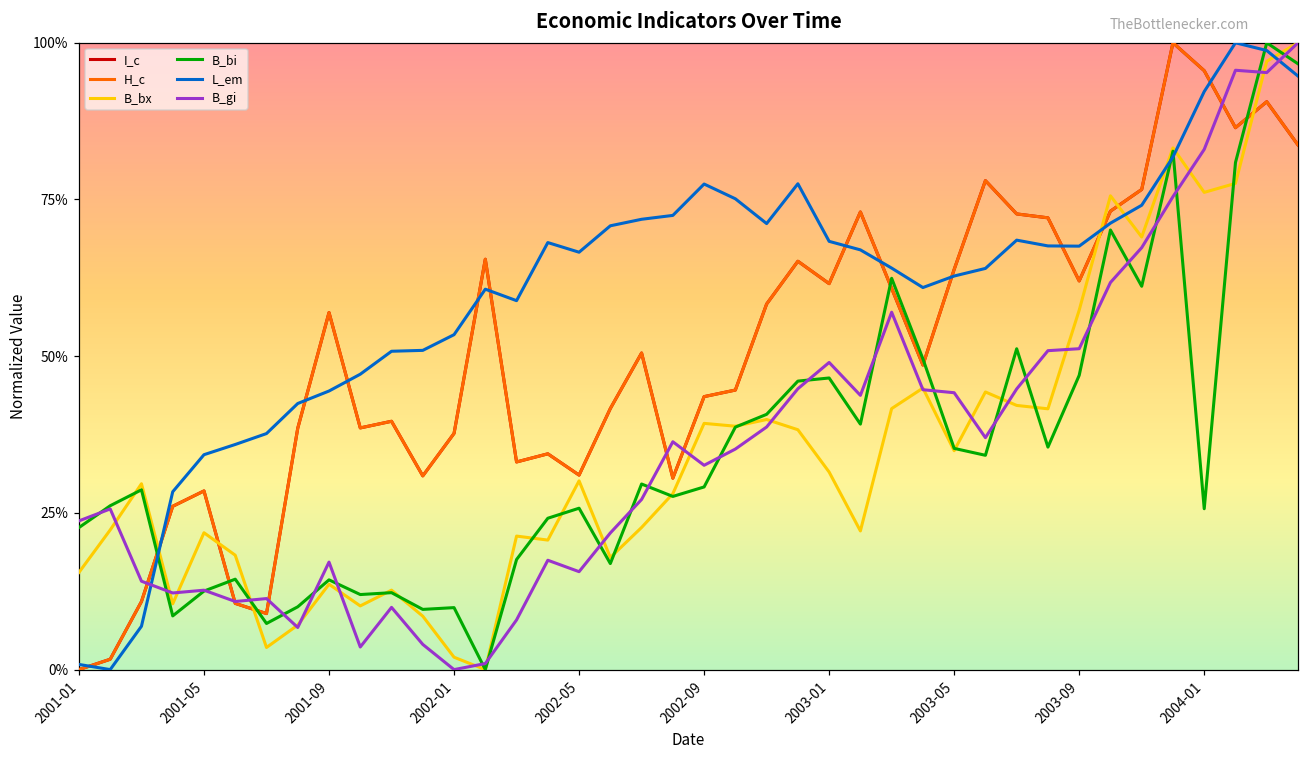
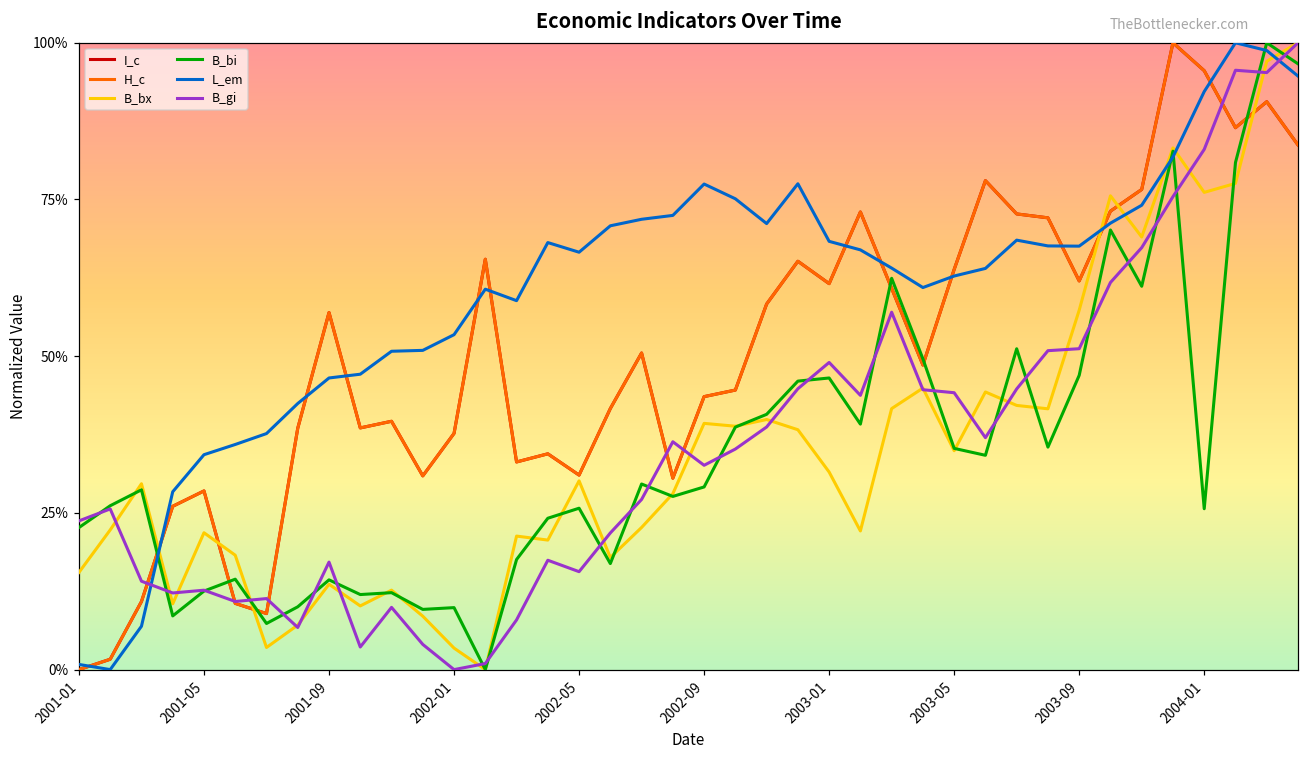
  {
    "H_c": {
      "2001-01": "0%",
      "2001-05": "29%",
      "2001-09": "57%",
      "2002-01": "38%",
      "2002-05": "31%",
      "2002-09": "44%",
      "2003-01": "62%",
      "2003-05": "64%",
      "2003-09": "62%",
      "2004-01": "96%"
    },
    "B_bx": {
      "2001-01": "16%",
      "2001-05": "22%",
      "2001-09": "14%",
-     "2002-01": "2%",
+     "2002-01": "3%",
      "2002-05": "30%",
      "2002-09": "39%",
      "2003-01": "32%",
      "2003-09": "57%",
      "2004-01": "76%"
    },
    "B_bi": {
      "2001-01": "23%",
      "2001-09": "14%",
      "2002-01": "10%",
      "2002-05": "26%",
      "2002-09": "29%",
      "2003-01": "47%",
      "2003-09": "47%",
      "2004-01": "26%"
    },
    "L_em": {
      "2001-01": "1%",
      "2001-05": "34%",
-     "2001-09": "44%",
+     "2001-09": "47%",
      "2002-01": "53%",
      "2002-05": "67%",
      "2002-09": "77%",
      "2003-01": "68%",
      "2003-05": "63%",
      "2003-09": "68%",
      "2004-01": "92%"
    },
    "B_gi": {
      "2001-01": "24%",
      "2001-09": "17%",
      "2002-01": "0%",
      "2002-05": "16%",
      "2002-09": "33%",
      "2003-01": "49%",
      "2003-05": "44%",
      "2003-09": "51%",
      "2004-01": "83%"
    }
  }
